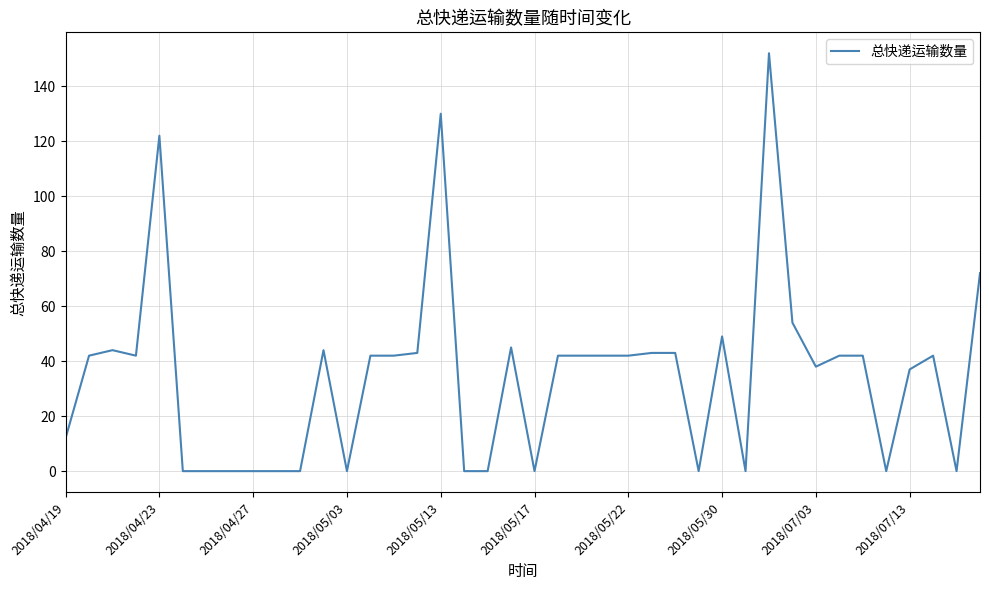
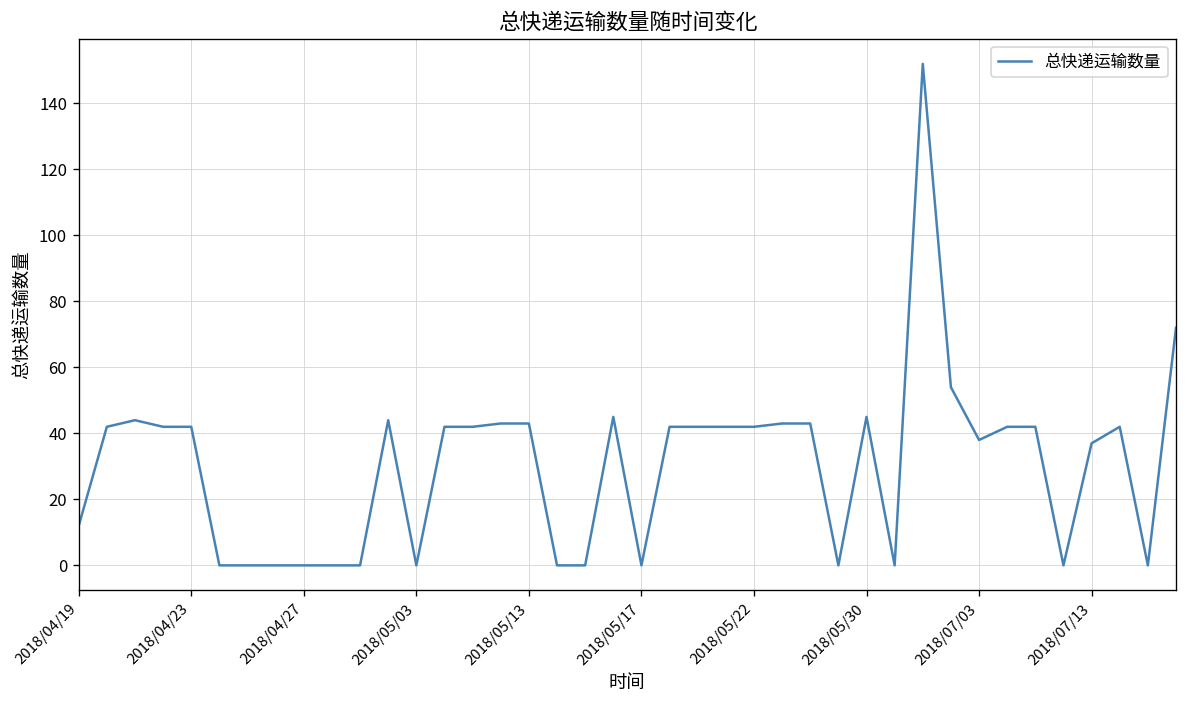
  {
    "2018/04/19": 12,
-   "2018/04/23": 122,
+   "2018/04/23": 42,
    "2018/04/27": 0,
    "2018/05/03": 0,
-   "2018/05/13": 130,
+   "2018/05/13": 43,
    "2018/05/17": 0,
    "2018/05/22": 42,
-   "2018/05/30": 49,
+   "2018/05/30": 45,
    "2018/07/03": 38,
    "2018/07/13": 37
  }
